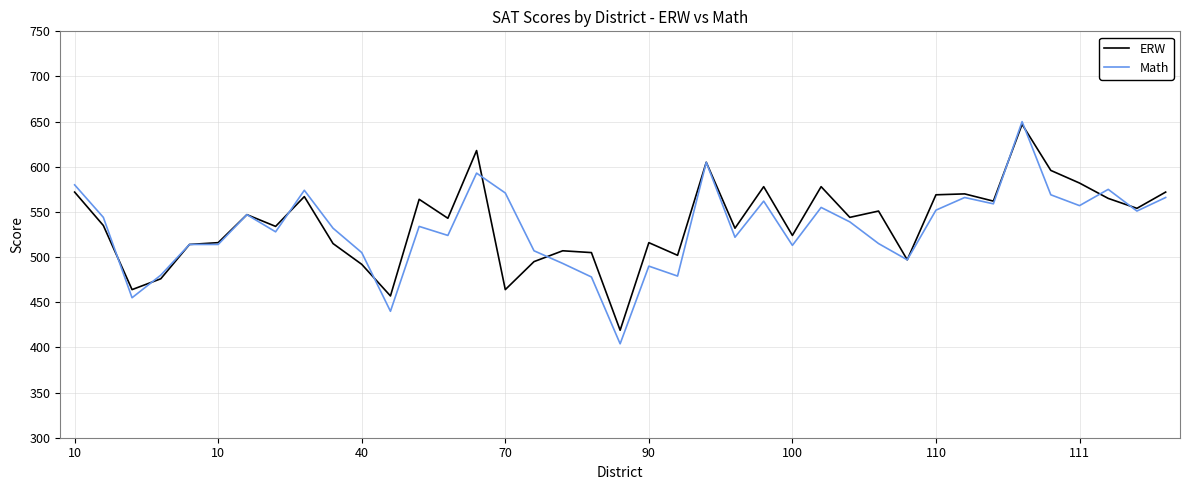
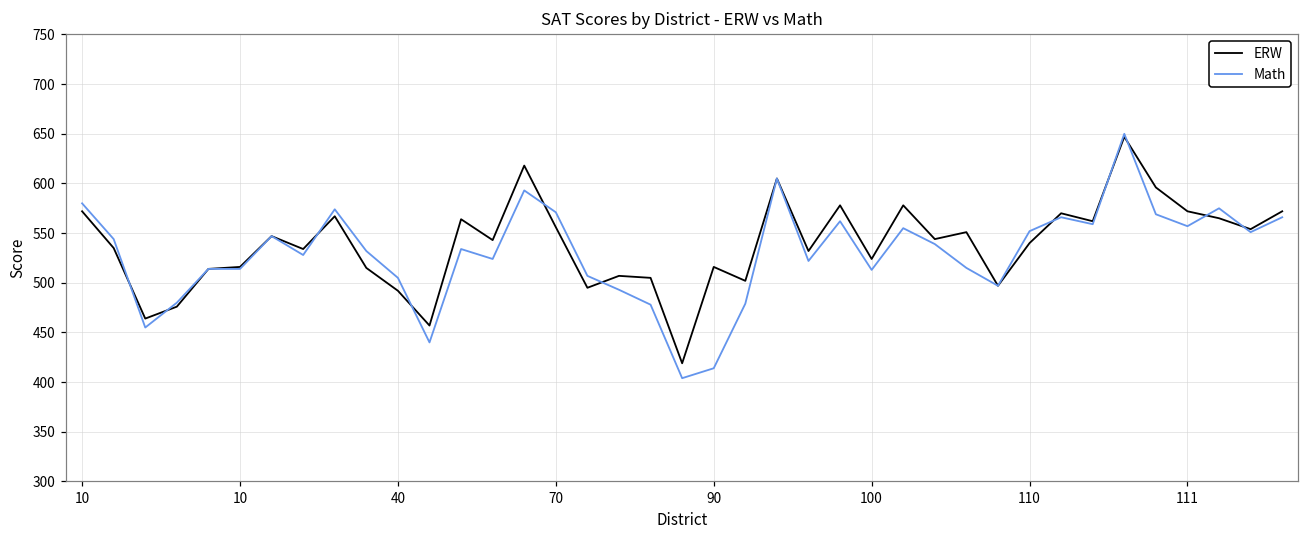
  {
    "ERW": {
      "40": 490,
-     "70": 460,
+     "70": 560,
      "90": 520,
      "100": 520,
-     "110": 570,
-     "111": 580
+     "110": 540,
+     "111": 570
    },
    "Math": {
      "40": 510,
      "70": 570,
-     "90": 490,
+     "90": 410,
      "100": 510,
      "110": 550,
      "111": 560
    }
  }
